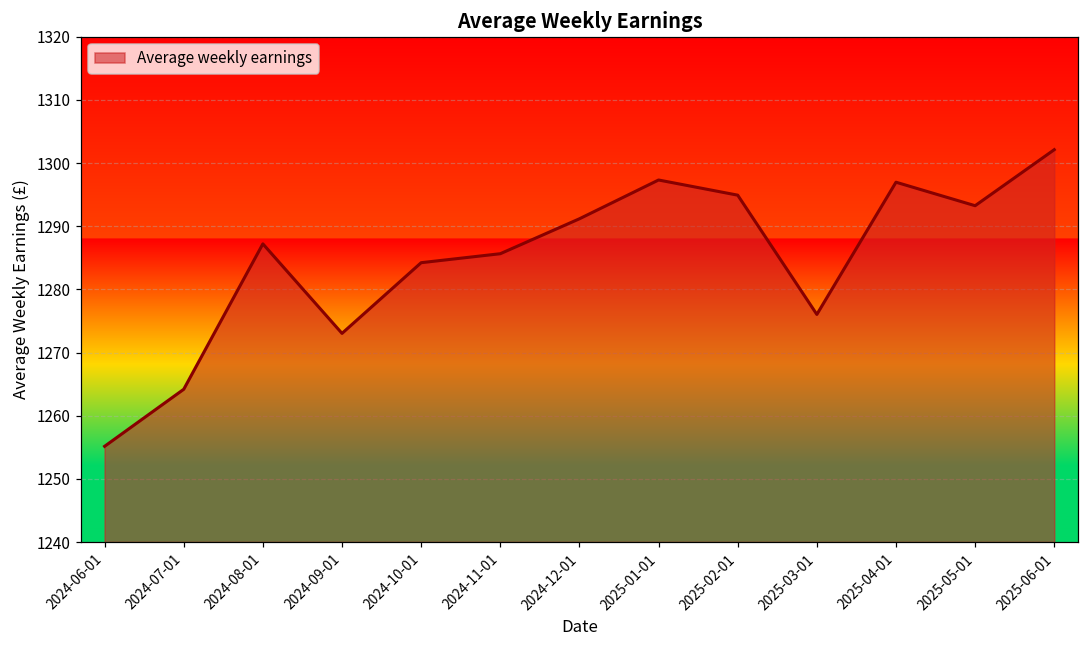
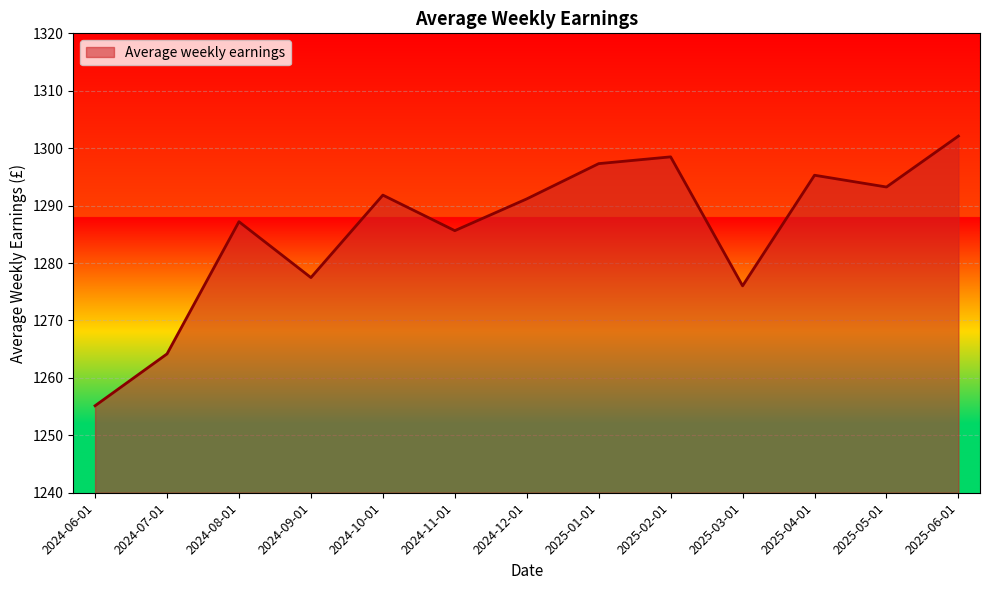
  {
    "2024-06-01": 1255,
    "2024-07-01": 1264,
    "2024-08-01": 1287,
-   "2024-09-01": 1273,
-   "2024-10-01": 1284,
+   "2024-09-01": 1277,
+   "2024-10-01": 1292,
    "2024-11-01": 1286,
    "2024-12-01": 1291,
    "2025-01-01": 1297,
-   "2025-02-01": 1295,
+   "2025-02-01": 1298,
    "2025-03-01": 1276,
-   "2025-04-01": 1297,
+   "2025-04-01": 1295,
    "2025-05-01": 1293,
    "2025-06-01": 1302
  }
